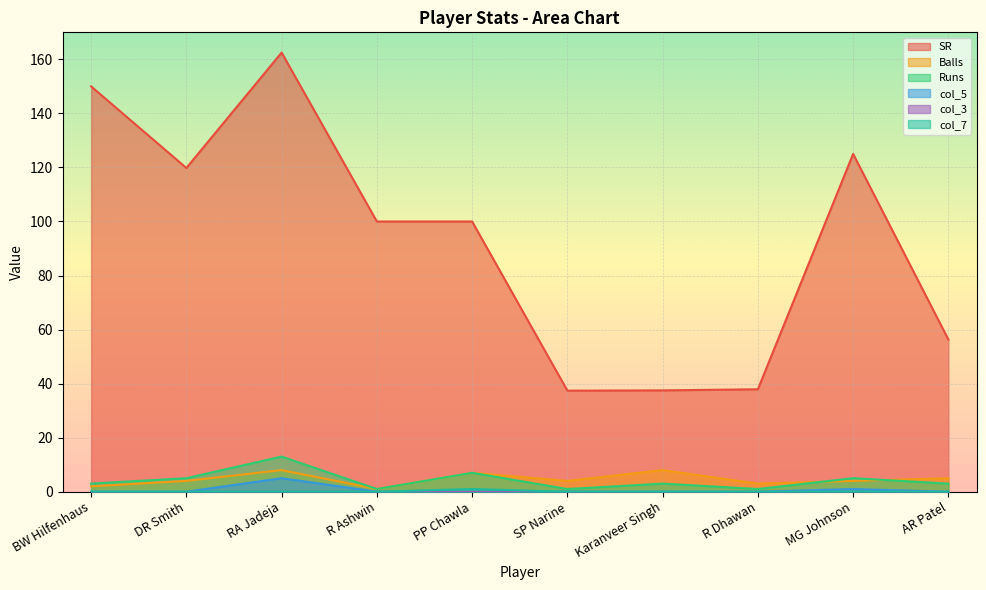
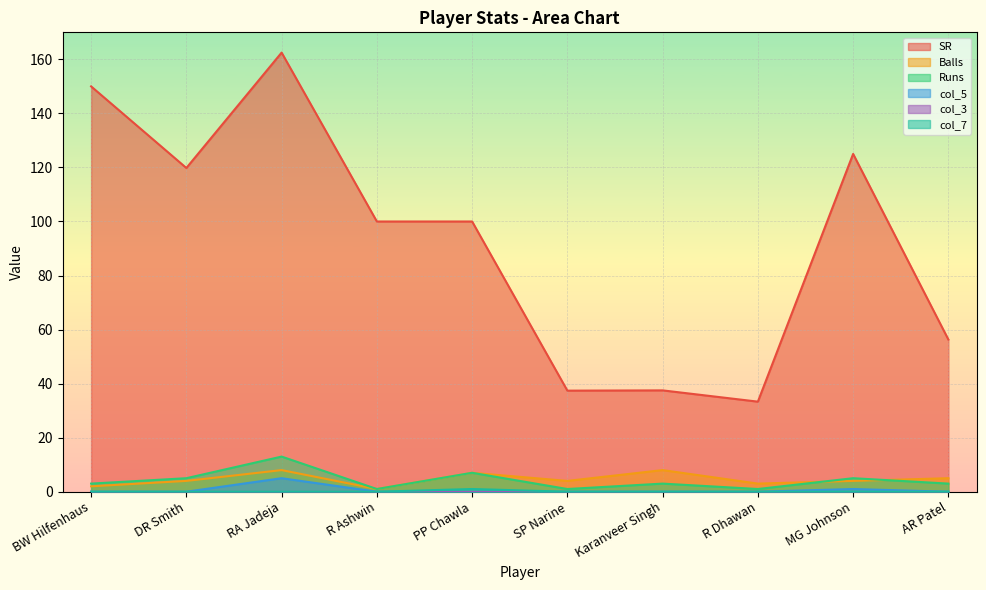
  {
    "SR": {
      "BW Hilfenhaus": 150,
      "DR Smith": 120,
      "RA Jadeja": 163,
      "R Ashwin": 100,
      "PP Chawla": 100,
      "SP Narine": 37,
      "Karanveer Singh": 38,
-     "R Dhawan": 38,
+     "R Dhawan": 33,
      "MG Johnson": 125,
      "AR Patel": 56
    },
    "Balls": {
      "BW Hilfenhaus": 2,
      "DR Smith": 4,
      "RA Jadeja": 8,
      "SP Narine": 4,
      "Karanveer Singh": 8,
      "R Dhawan": 3,
      "MG Johnson": 4,
      "AR Patel": 5
    },
    "col_5": {
      "RA Jadeja": 5,
      "MG Johnson": 1
    }
  }
